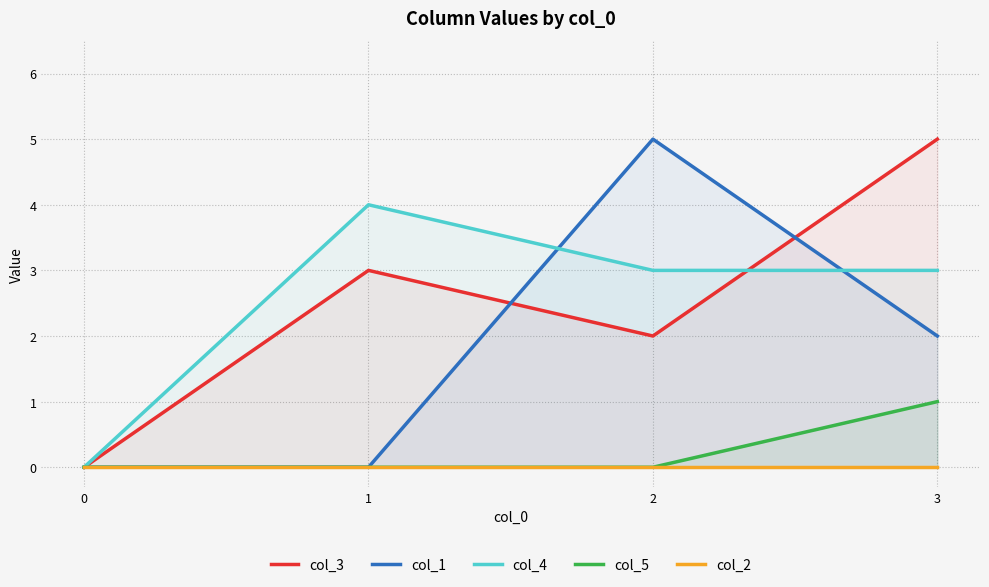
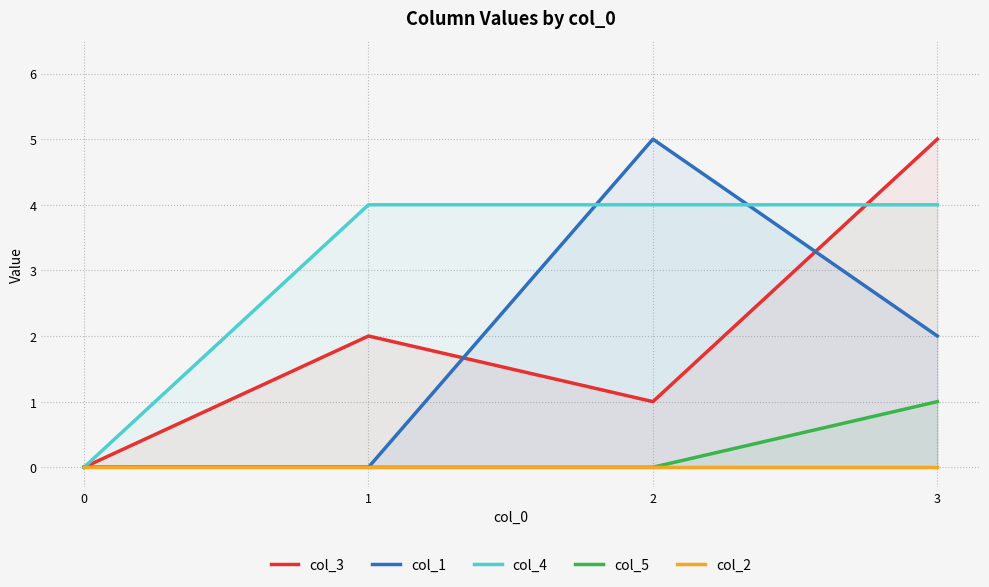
  {
    "col_3": {
-     "1": 3,
-     "2": 2,
+     "1": 2,
+     "2": 1,
      "3": 5
    },
    "col_1": {
      "2": 5,
      "3": 2
    },
    "col_4": {
      "1": 4,
-     "2": 3,
-     "3": 3
+     "2": 4,
+     "3": 4
    },
    "col_5": {
      "3": 1
    },
    "col_2": {
      "3": 0
    }
  }
